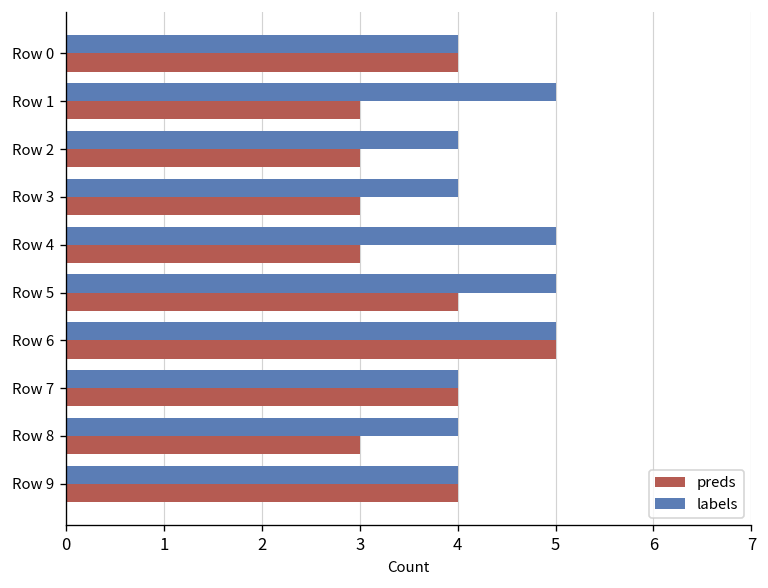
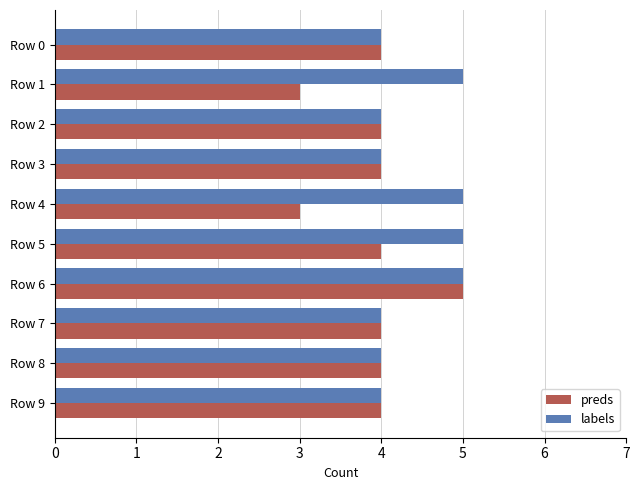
  {
    "preds": {
      "Row 0": 4,
      "Row 1": 3,
-     "Row 2": 3,
-     "Row 3": 3,
+     "Row 2": 4,
+     "Row 3": 4,
      "Row 4": 3,
      "Row 5": 4,
      "Row 6": 5,
      "Row 7": 4,
-     "Row 8": 3,
+     "Row 8": 4,
      "Row 9": 4
    },
    "labels": {
      "Row 0": 4,
      "Row 1": 5,
      "Row 2": 4,
      "Row 3": 4,
      "Row 4": 5,
      "Row 5": 5,
      "Row 6": 5,
      "Row 7": 4,
      "Row 8": 4,
      "Row 9": 4
    }
  }
